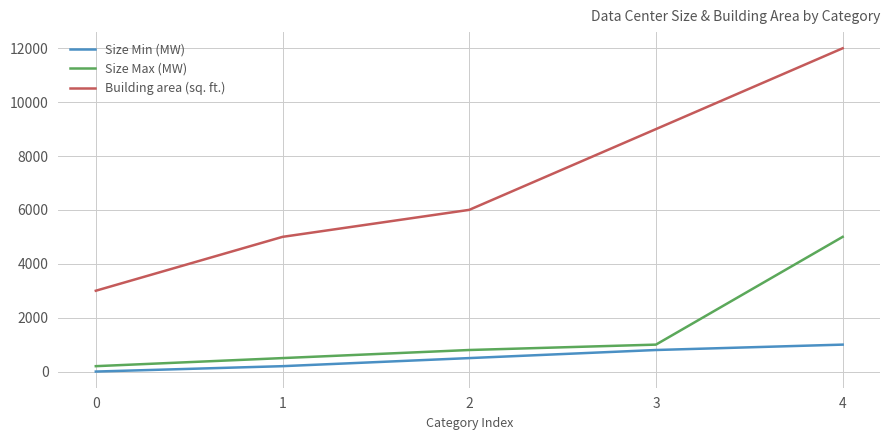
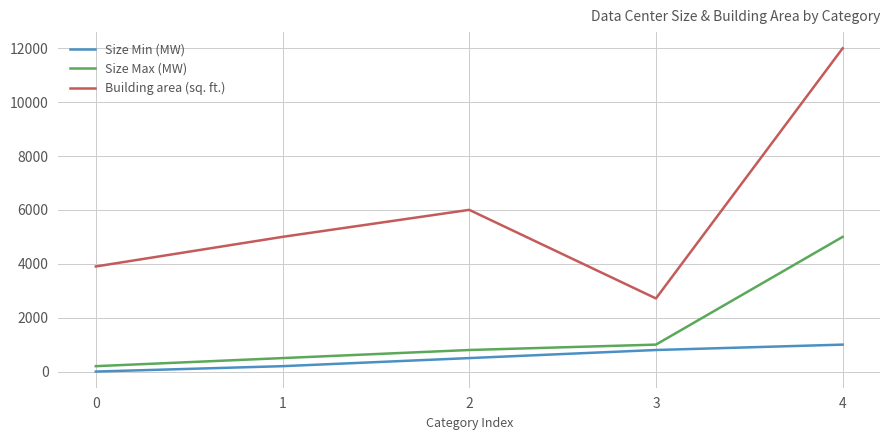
  {
    "Size Min (MW)": {
      "0": 0,
      "1": 200,
      "2": 500,
      "3": 800,
      "4": 1000
    },
    "Size Max (MW)": {
      "0": 200,
      "1": 500,
      "2": 800,
      "3": 1000,
      "4": 5000
    },
    "Building area (sq. ft.)": {
-     "0": 3000,
+     "0": 3900,
      "1": 5000,
      "2": 6000,
-     "3": 9000,
+     "3": 2700,
      "4": 12000
    }
  }
